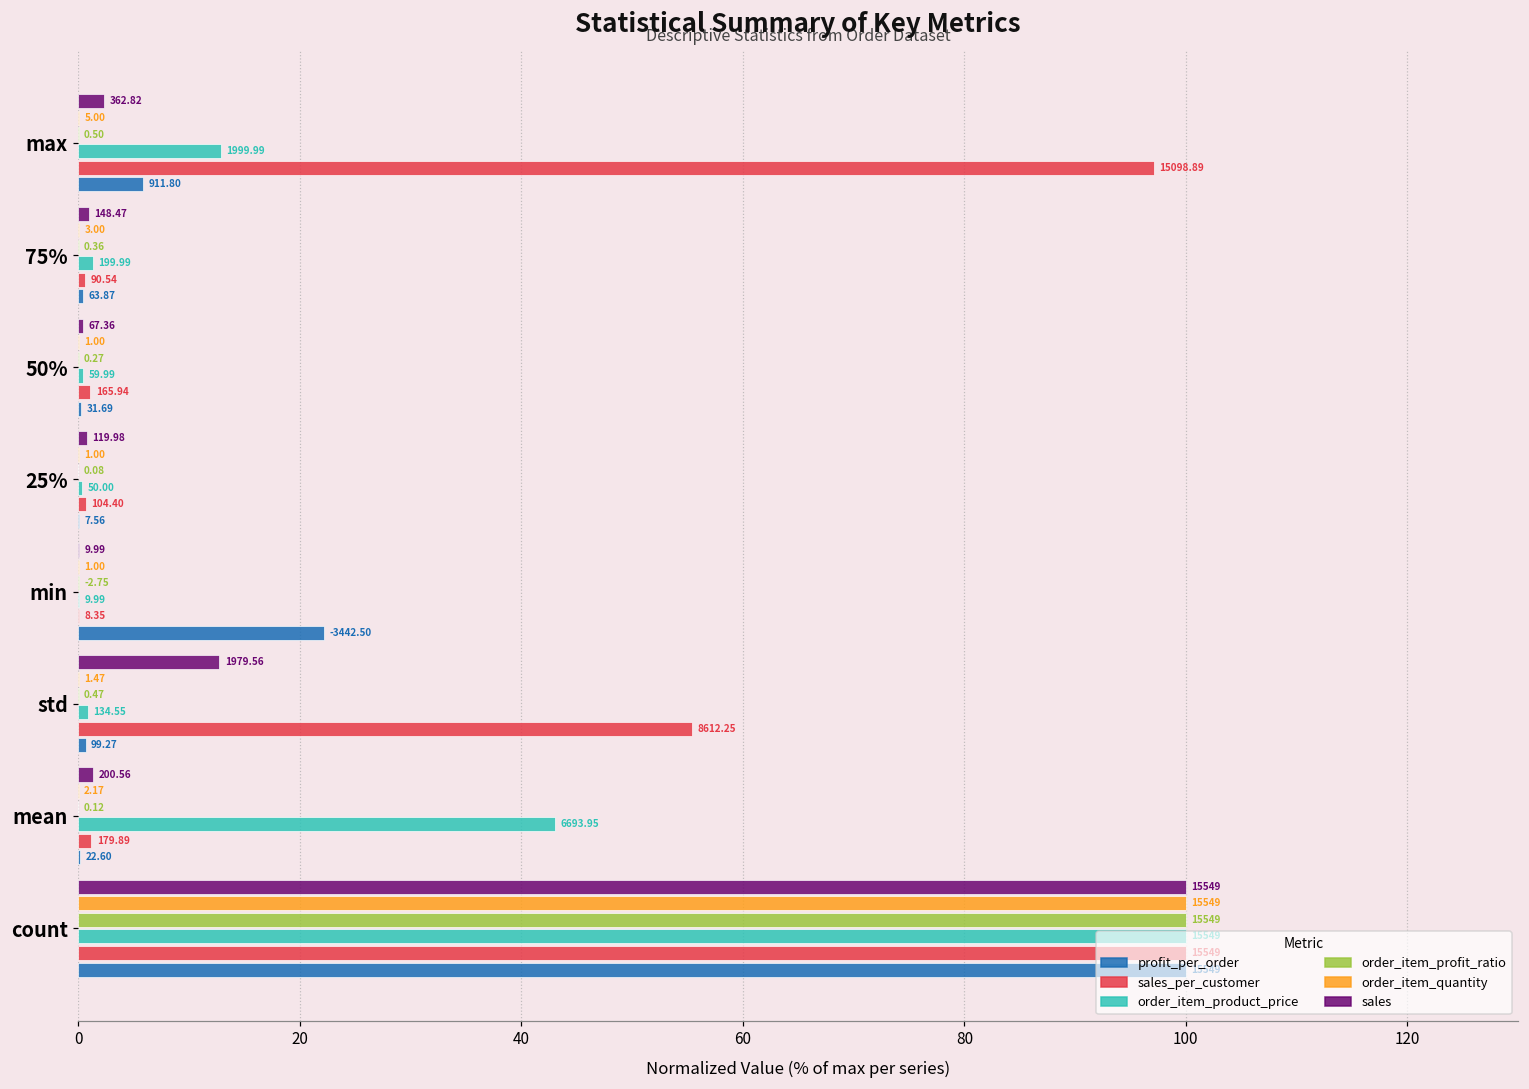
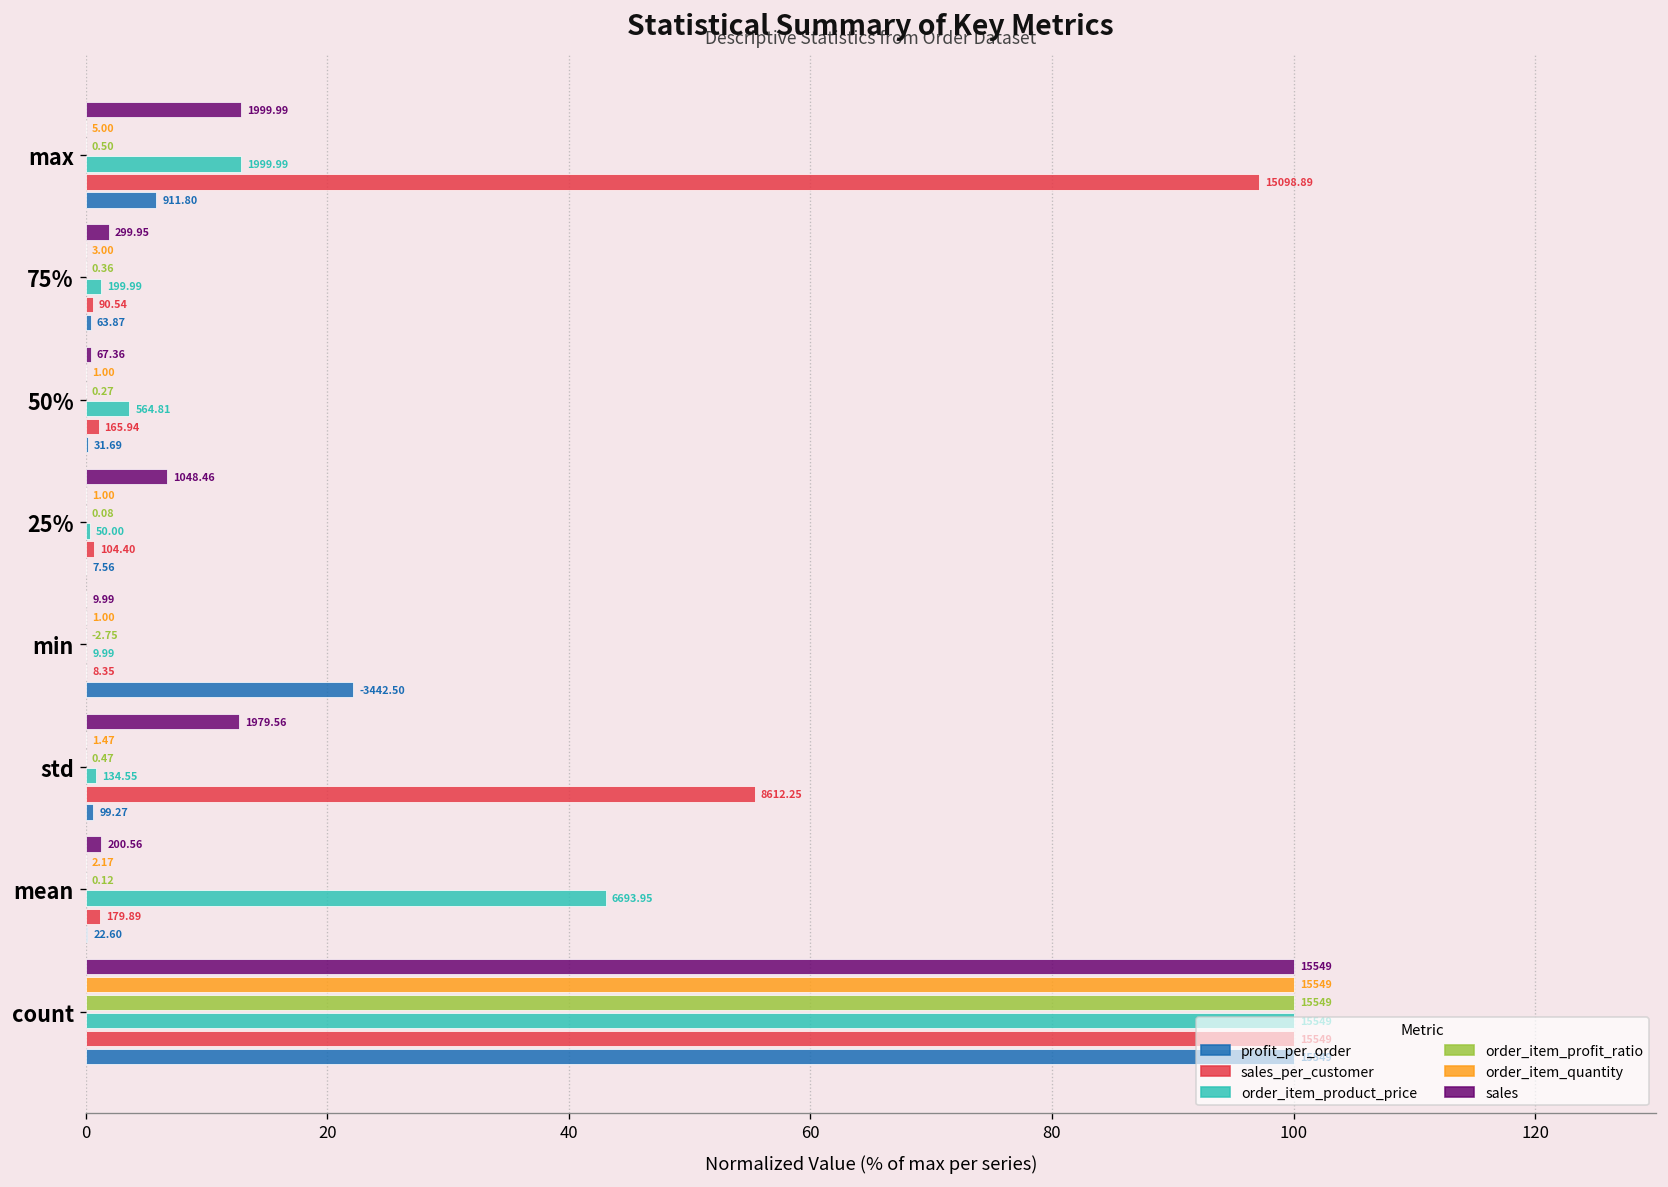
  {
    "order_item_product_price": {
-     "50%": 59.99
+     "50%": 564.81
    },
    "sales": {
-     "max": 362.82,
-     "75%": 148.47,
-     "25%": 119.98
+     "max": 1999.99,
+     "75%": 299.95,
+     "25%": 1048.46
    }
  }
